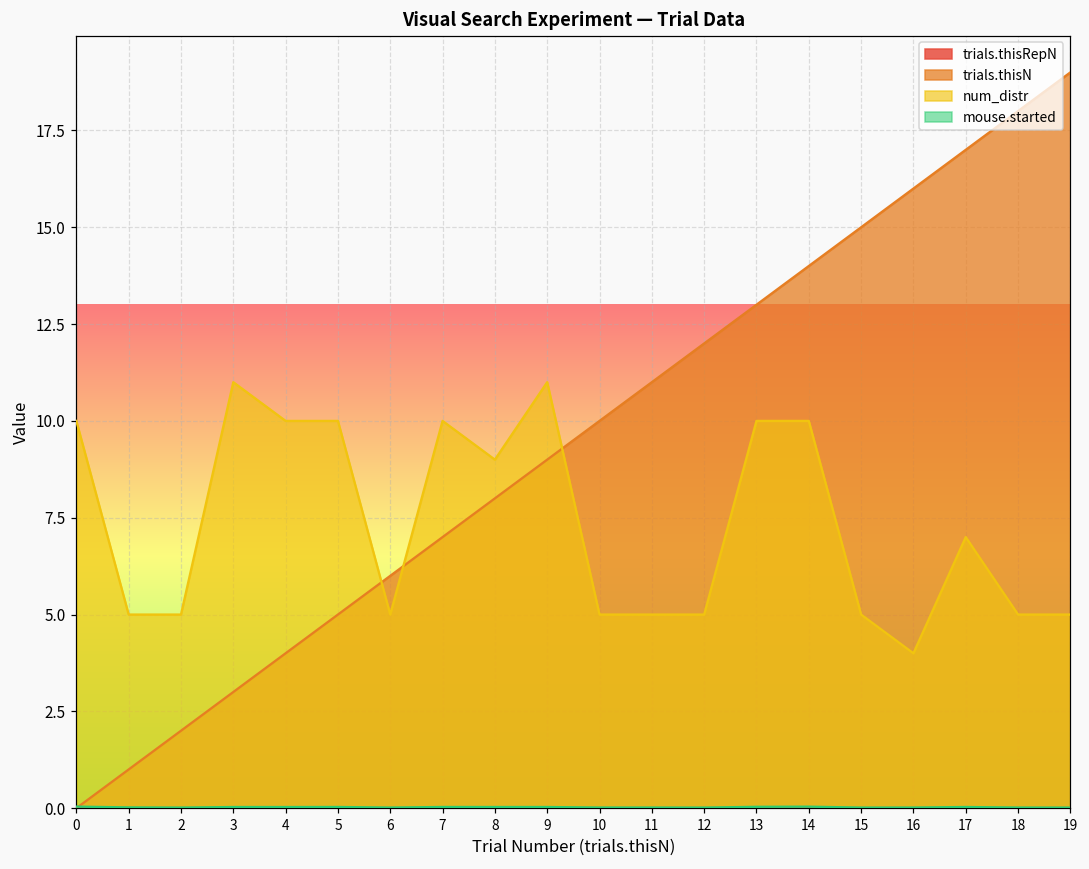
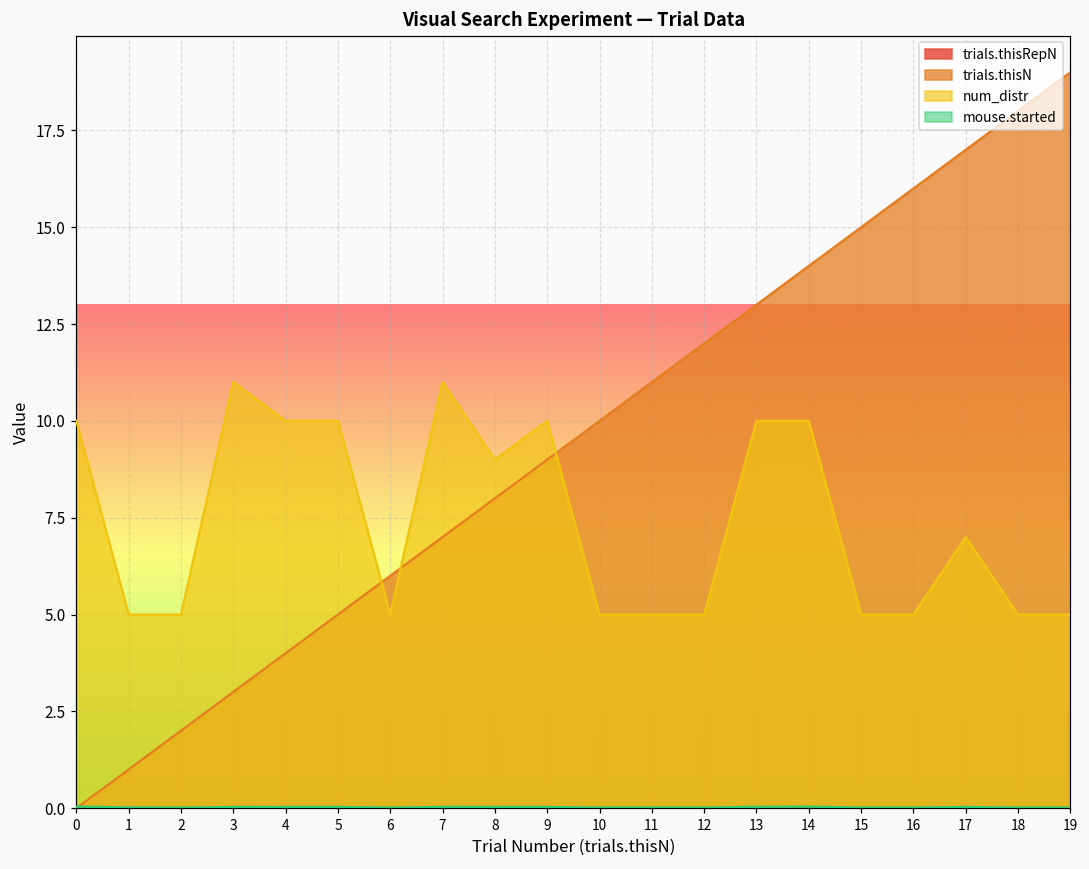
  {
    "num_distr": {
      "0": 10,
      "1": 5,
      "2": 5,
      "3": 11,
      "4": 10,
      "5": 10,
      "6": 5,
-     "7": 10,
+     "7": 11,
      "8": 9,
-     "9": 11,
+     "9": 10,
      "10": 5,
      "11": 5,
      "12": 5,
      "13": 10,
      "14": 10,
      "15": 5,
-     "16": 4,
+     "16": 5,
      "17": 7,
      "18": 5,
      "19": 5
    }
  }
